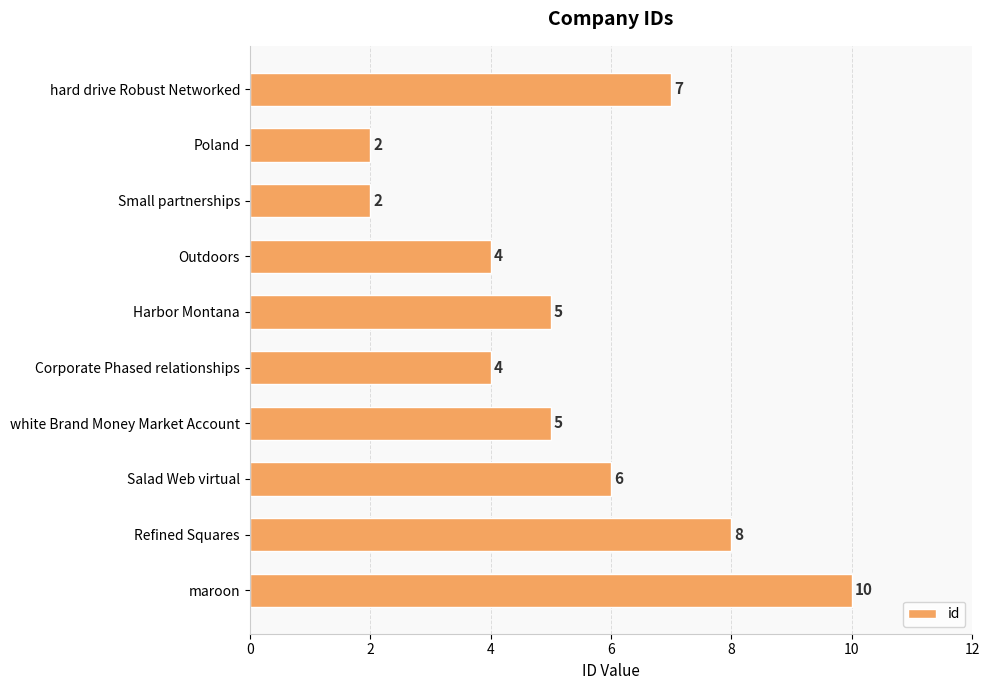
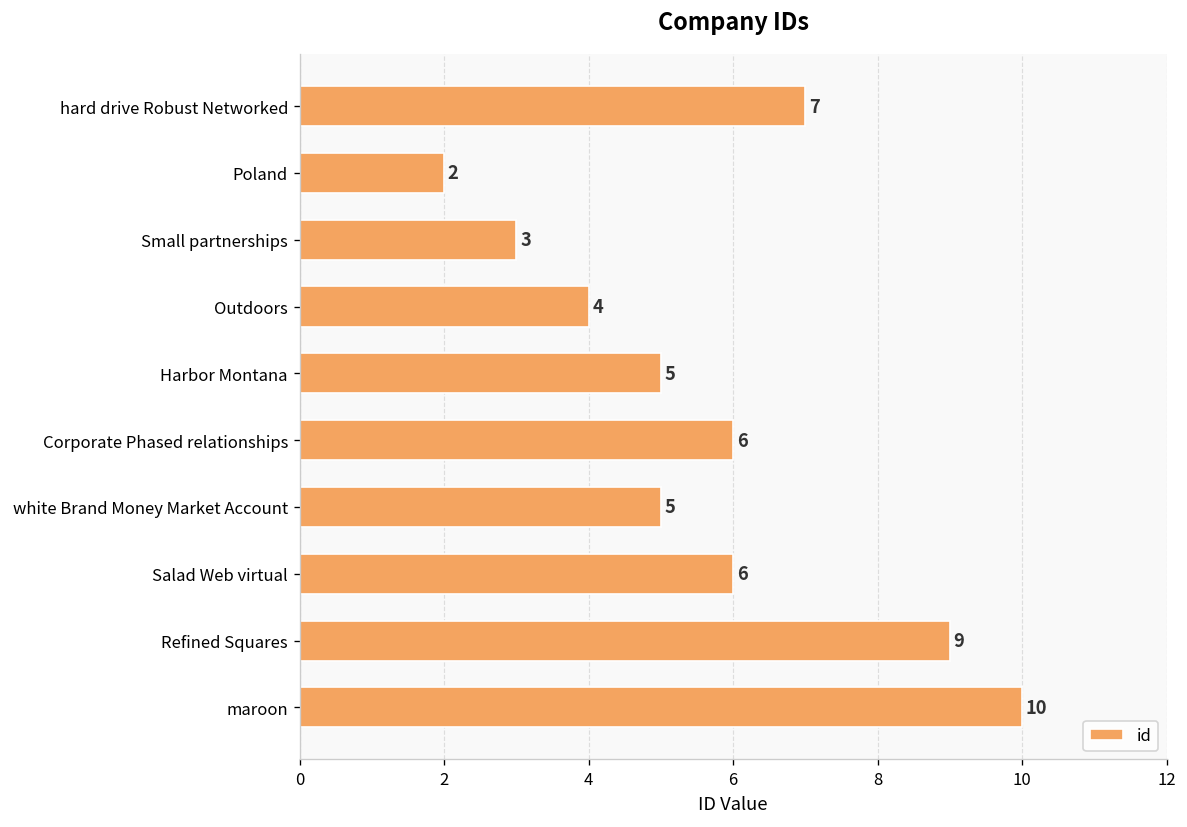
  {
    "hard drive Robust Networked": 7,
    "Poland": 2,
-   "Small partnerships": 2,
+   "Small partnerships": 3,
    "Outdoors": 4,
    "Harbor Montana": 5,
-   "Corporate Phased relationships": 4,
+   "Corporate Phased relationships": 6,
    "white Brand Money Market Account": 5,
    "Salad Web virtual": 6,
-   "Refined Squares": 8,
+   "Refined Squares": 9,
    "maroon": 10
  }
